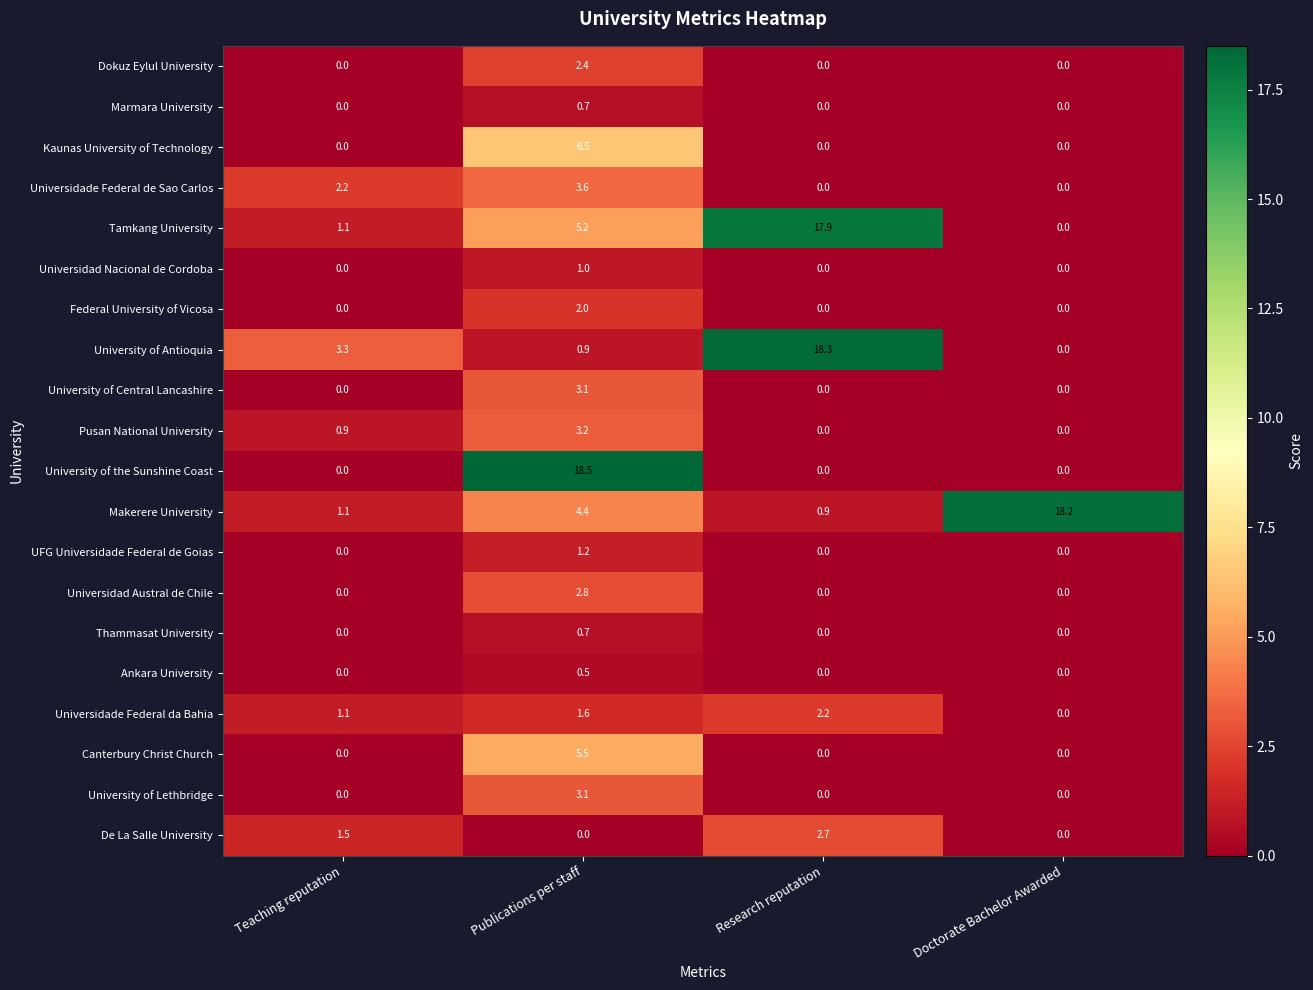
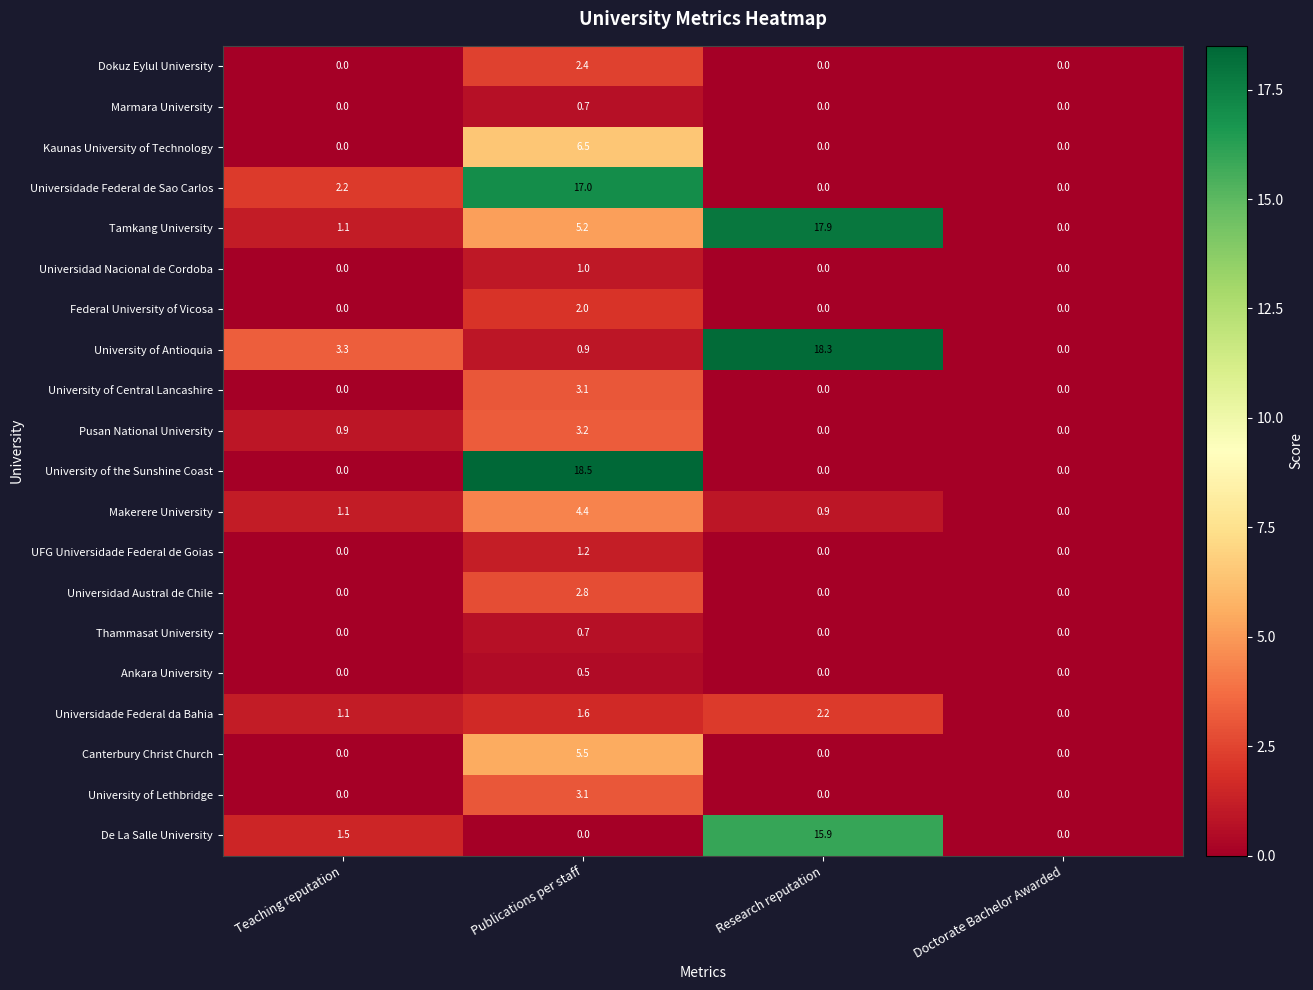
  {
    "Dokuz Eylul University": {
      "Teaching reputation": 0.0,
      "Publications per staff": 2.4,
      "Research reputation": 0.0,
      "Doctorate Bachelor Awarded": 0.0
    },
    "Marmara University": {
      "Teaching reputation": 0.0,
      "Publications per staff": 0.7,
      "Research reputation": 0.0,
      "Doctorate Bachelor Awarded": 0.0
    },
    "Kaunas University of Technology": {
      "Teaching reputation": 0.0,
      "Publications per staff": 6.5,
      "Research reputation": 0.0,
      "Doctorate Bachelor Awarded": 0.0
    },
    "Universidade Federal de Sao Carlos": {
      "Teaching reputation": 2.2,
-     "Publications per staff": 3.6,
+     "Publications per staff": 17.0,
      "Research reputation": 0.0,
      "Doctorate Bachelor Awarded": 0.0
    },
    "Tamkang University": {
      "Teaching reputation": 1.1,
      "Publications per staff": 5.2,
      "Research reputation": 17.9,
      "Doctorate Bachelor Awarded": 0.0
    },
    "Universidad Nacional de Cordoba": {
      "Teaching reputation": 0.0,
      "Publications per staff": 1.0,
      "Research reputation": 0.0,
      "Doctorate Bachelor Awarded": 0.0
    },
    "Federal University of Vicosa": {
      "Teaching reputation": 0.0,
      "Publications per staff": 2.0,
      "Research reputation": 0.0,
      "Doctorate Bachelor Awarded": 0.0
    },
    "University of Antioquia": {
      "Teaching reputation": 3.3,
      "Publications per staff": 0.9,
      "Research reputation": 18.3,
      "Doctorate Bachelor Awarded": 0.0
    },
    "University of Central Lancashire": {
      "Teaching reputation": 0.0,
      "Publications per staff": 3.1,
      "Research reputation": 0.0,
      "Doctorate Bachelor Awarded": 0.0
    },
    "Pusan National University": {
      "Teaching reputation": 0.9,
      "Publications per staff": 3.2,
      "Research reputation": 0.0,
      "Doctorate Bachelor Awarded": 0.0
    },
    "University of the Sunshine Coast": {
      "Teaching reputation": 0.0,
      "Publications per staff": 18.5,
      "Research reputation": 0.0,
      "Doctorate Bachelor Awarded": 0.0
    },
    "Makerere University": {
      "Teaching reputation": 1.1,
      "Publications per staff": 4.4,
      "Research reputation": 0.9,
-     "Doctorate Bachelor Awarded": 18.2
+     "Doctorate Bachelor Awarded": 0.0
    },
    "UFG Universidade Federal de Goias": {
      "Teaching reputation": 0.0,
      "Publications per staff": 1.2,
      "Research reputation": 0.0,
      "Doctorate Bachelor Awarded": 0.0
    },
    "Universidad Austral de Chile": {
      "Teaching reputation": 0.0,
      "Publications per staff": 2.8,
      "Research reputation": 0.0,
      "Doctorate Bachelor Awarded": 0.0
    },
    "Thammasat University": {
      "Teaching reputation": 0.0,
      "Publications per staff": 0.7,
      "Research reputation": 0.0,
      "Doctorate Bachelor Awarded": 0.0
    },
    "Ankara University": {
      "Teaching reputation": 0.0,
      "Publications per staff": 0.5,
      "Research reputation": 0.0,
      "Doctorate Bachelor Awarded": 0.0
    },
    "Universidade Federal da Bahia": {
      "Teaching reputation": 1.1,
      "Publications per staff": 1.6,
      "Research reputation": 2.2,
      "Doctorate Bachelor Awarded": 0.0
    },
    "Canterbury Christ Church": {
      "Teaching reputation": 0.0,
      "Publications per staff": 5.5,
      "Research reputation": 0.0,
      "Doctorate Bachelor Awarded": 0.0
    },
    "University of Lethbridge": {
      "Teaching reputation": 0.0,
      "Publications per staff": 3.1,
      "Research reputation": 0.0,
      "Doctorate Bachelor Awarded": 0.0
    },
    "De La Salle University": {
      "Teaching reputation": 1.5,
      "Publications per staff": 0.0,
-     "Research reputation": 2.7,
+     "Research reputation": 15.9,
      "Doctorate Bachelor Awarded": 0.0
    }
  }
